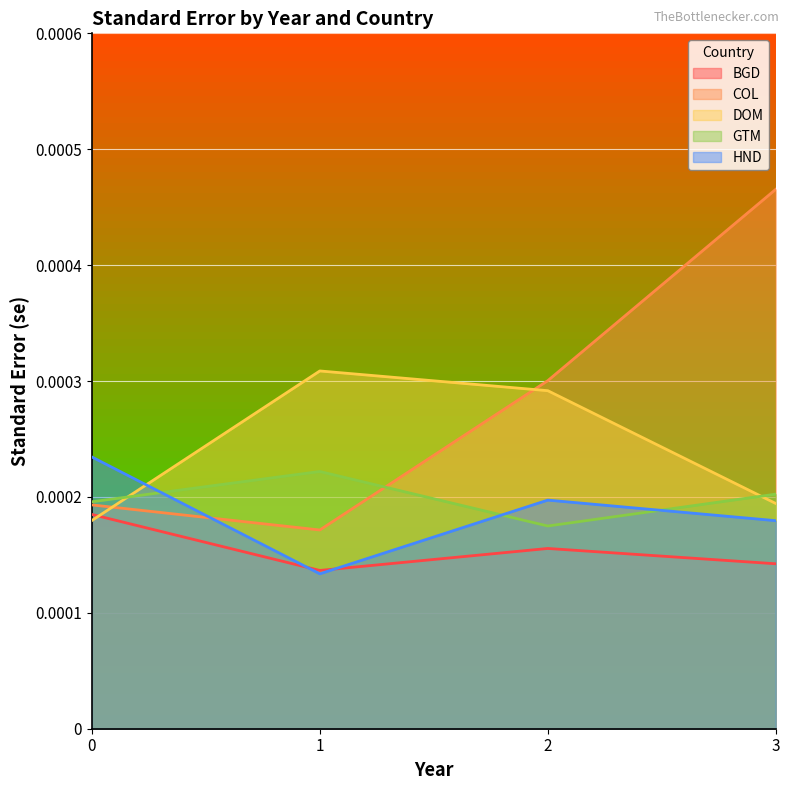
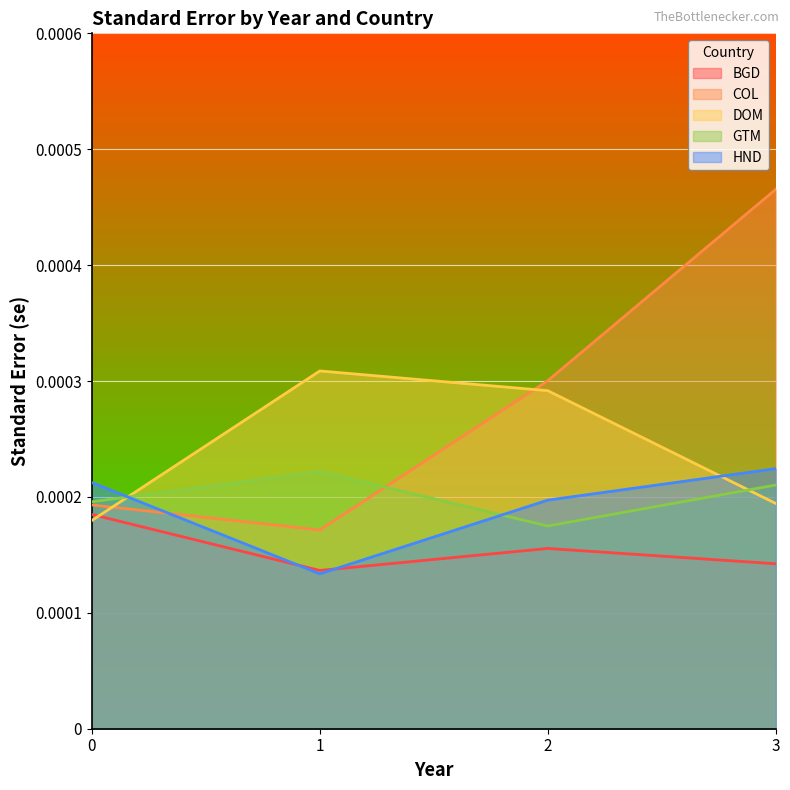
  {
    "GTM": {
      "0": 0.000196,
      "1": 0.000222,
      "2": 0.000175,
-     "3": 0.000202
+     "3": 0.000210
    },
    "HND": {
-     "0": 0.000234,
+     "0": 0.000212,
      "1": 0.000134,
      "2": 0.000197,
-     "3": 0.000180
+     "3": 0.000224
    }
  }
